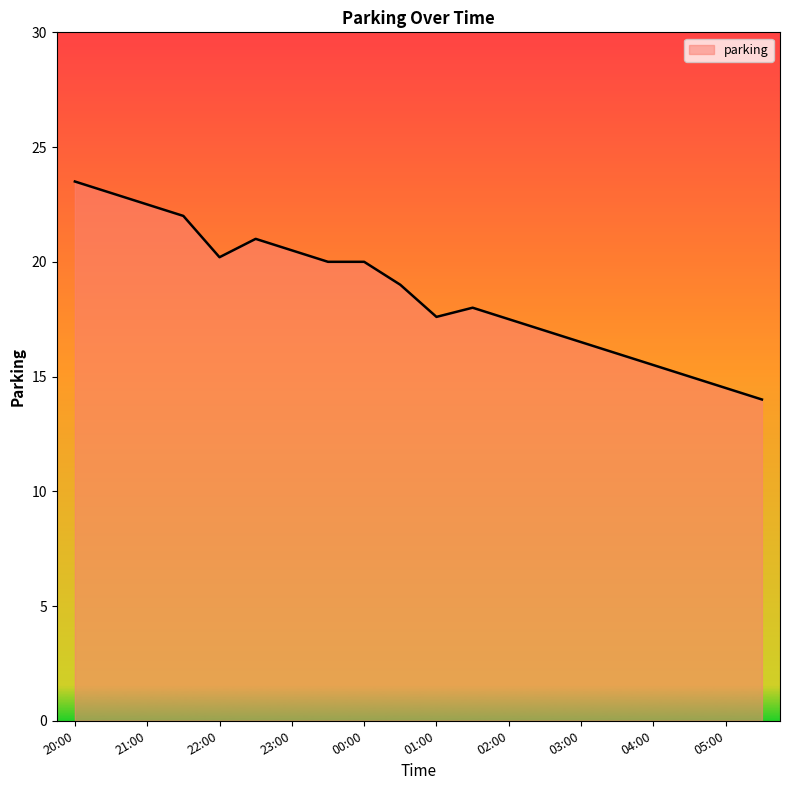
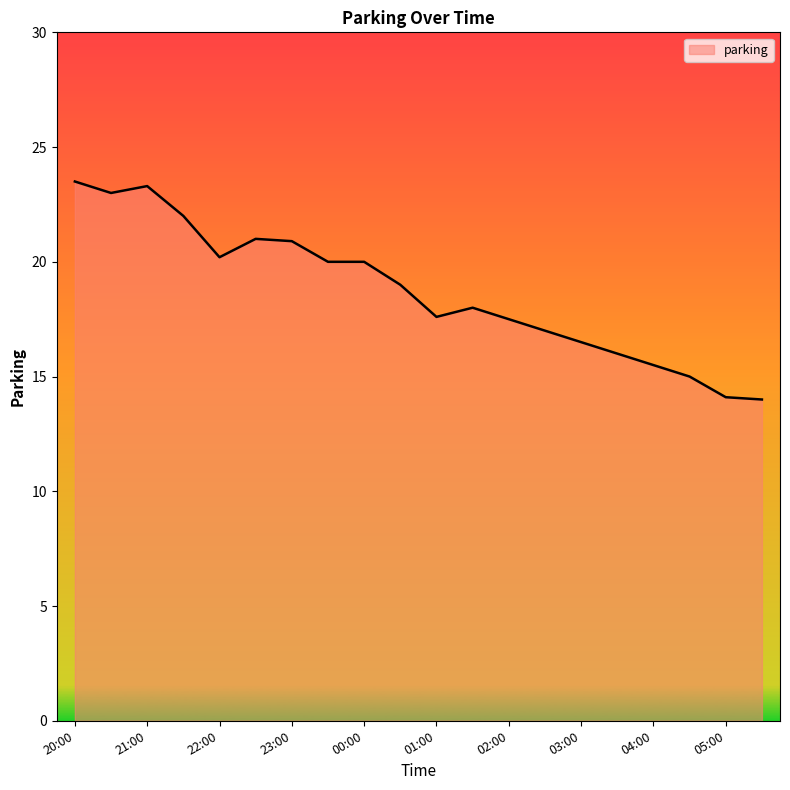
  {
    "20:00": 23.5,
-   "21:00": 22.5,
+   "21:00": 23.3,
    "22:00": 20.2,
-   "23:00": 20.5,
+   "23:00": 20.9,
    "00:00": 20.0,
    "01:00": 17.6,
    "02:00": 17.5,
    "03:00": 16.5,
    "04:00": 15.5,
-   "05:00": 14.5
+   "05:00": 14.1
  }
